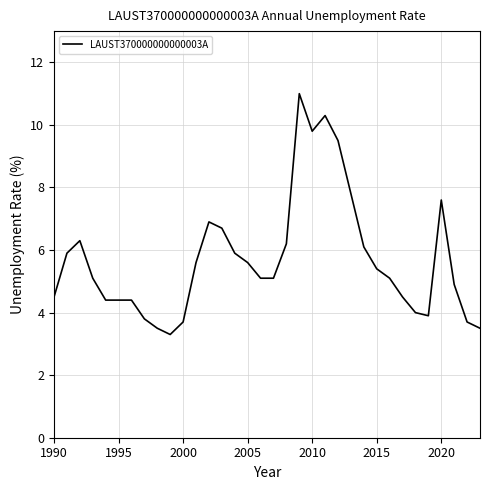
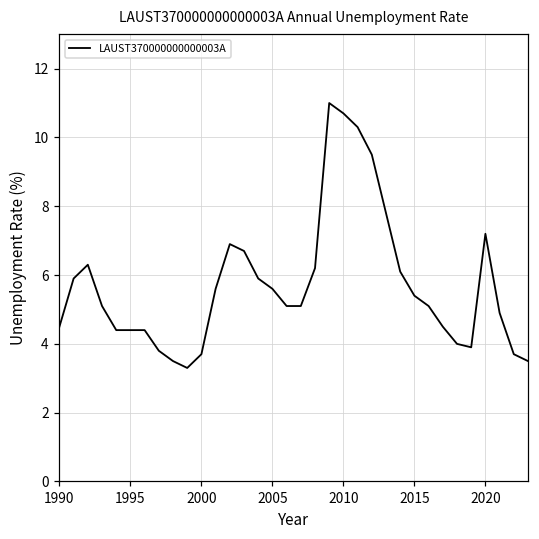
  {
    "1990": 4.5,
    "1995": 4.4,
    "2000": 3.7,
    "2005": 5.6,
-   "2010": 9.8,
+   "2010": 10.7,
    "2015": 5.4,
-   "2020": 7.6
+   "2020": 7.2
  }
